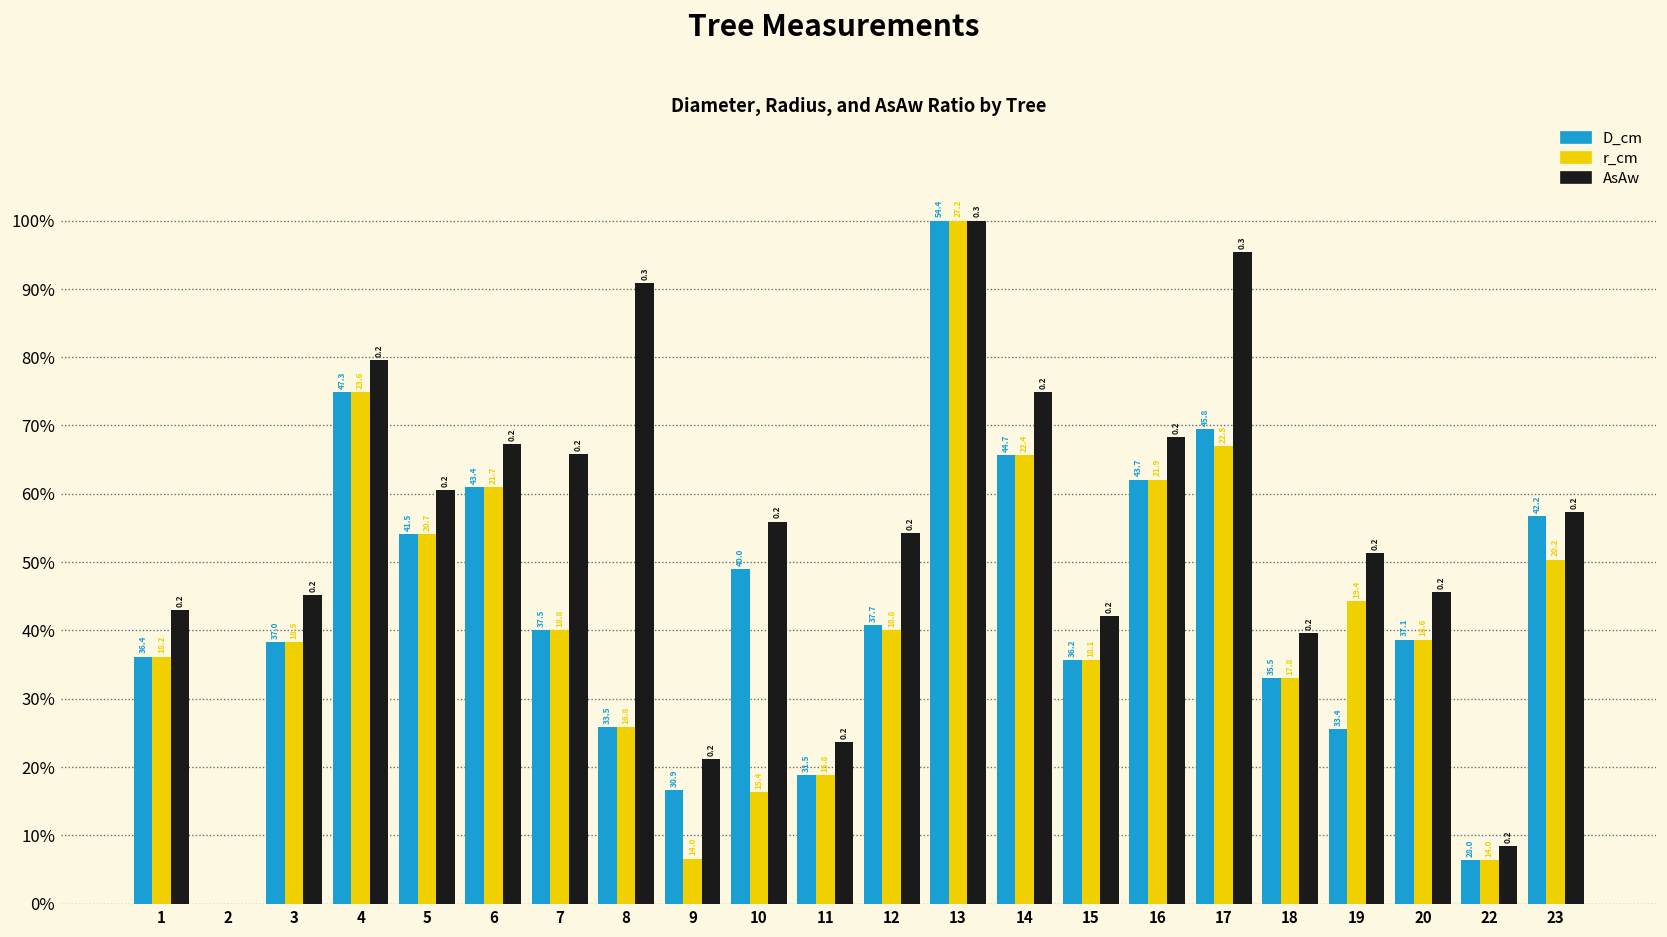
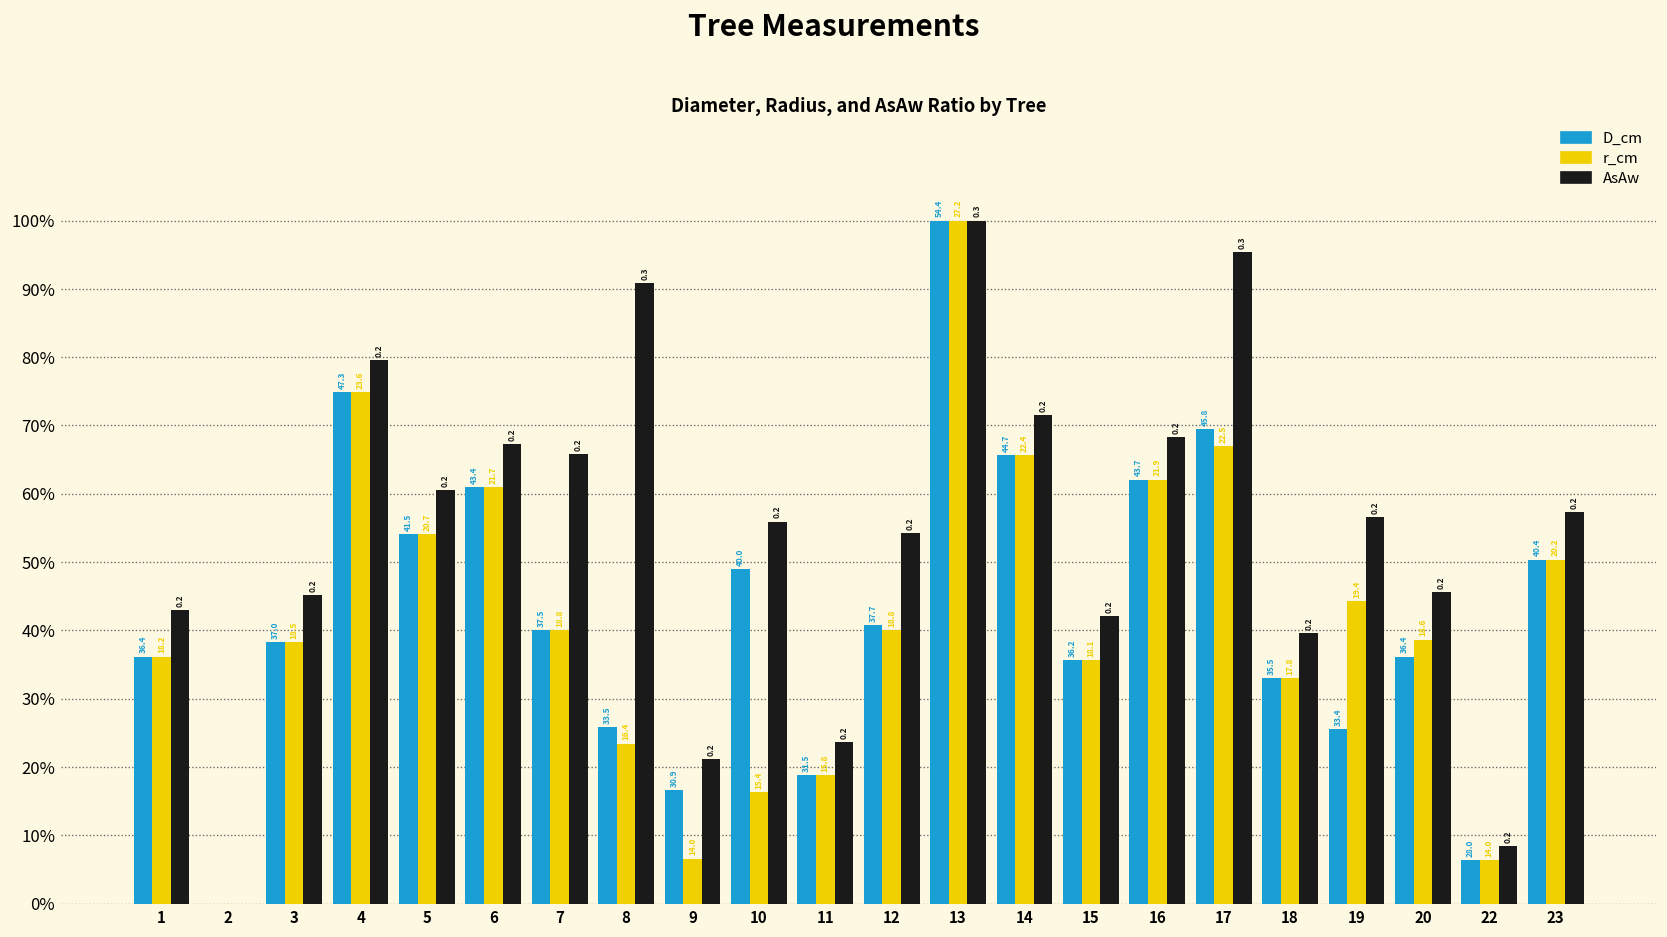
  {
    "D_cm": {
-     "20": "37.1",
-     "23": "42.2"
+     "20": "36.4",
+     "23": "40.4"
    },
    "r_cm": {
-     "8": "16.8"
+     "8": "16.4"
    },
    "AsAw": {
      "2": "0%",
-     "14": "75%",
-     "19": "51%"
+     "14": "71%",
+     "19": "57%"
    }
  }
